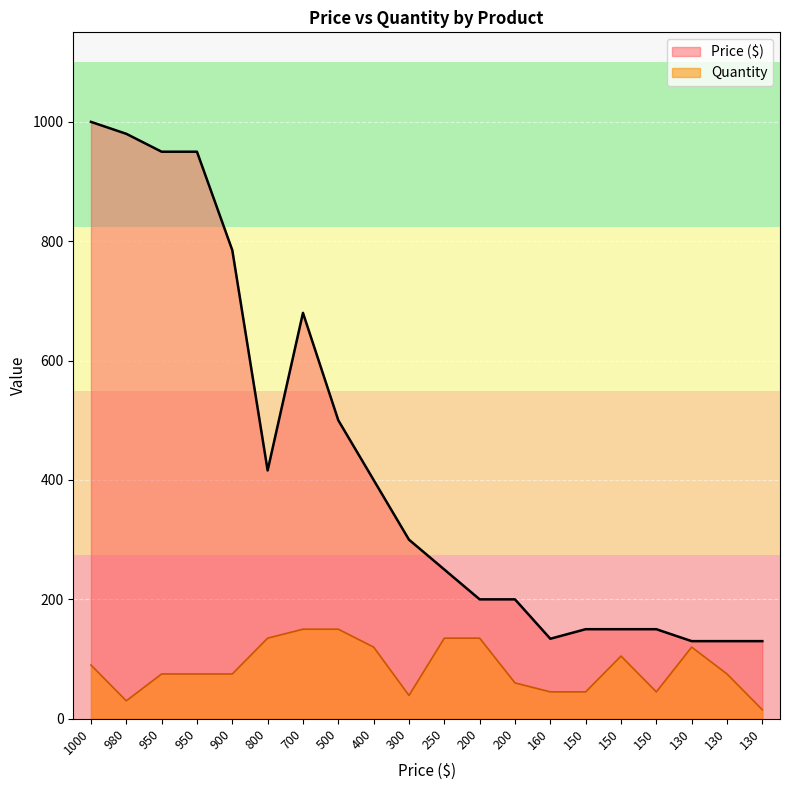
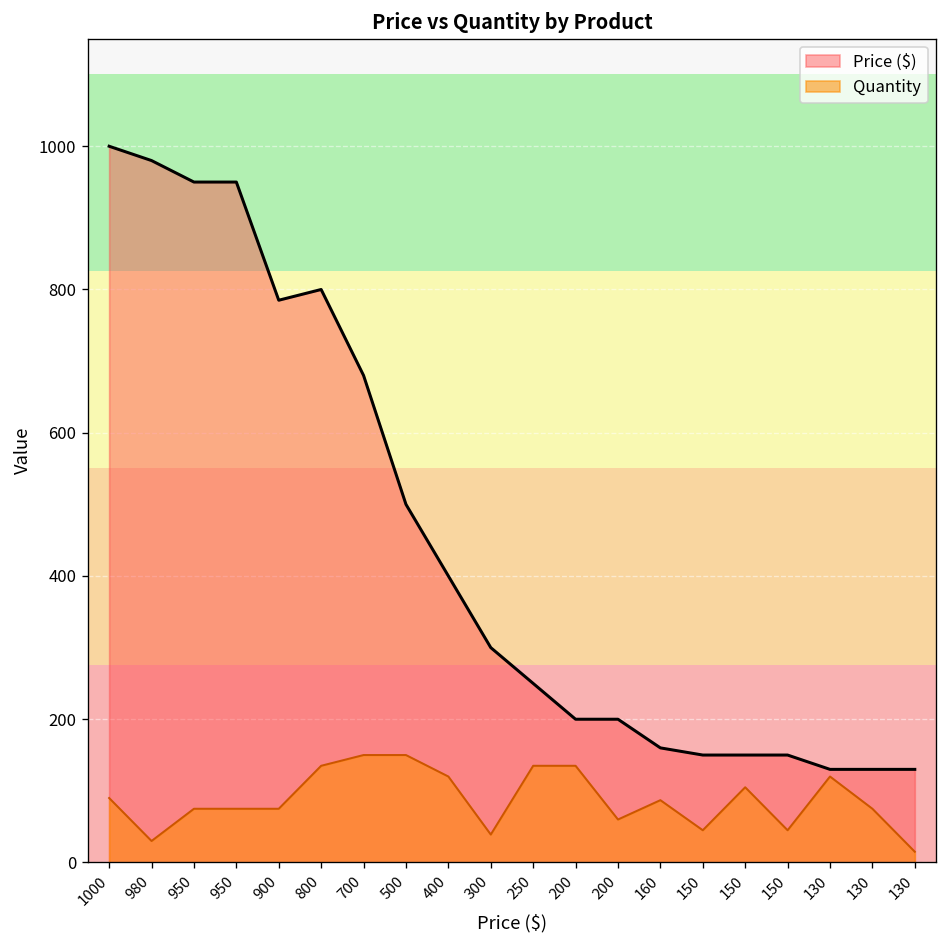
  {
    "Price ($)": {
      "1000": 1000,
      "980": 980,
      "900": 790,
-     "800": 420,
+     "800": 800,
      "700": 680,
      "500": 500,
      "400": 400,
      "300": 300,
      "250": 250,
-     "160": 130
+     "160": 160
    },
    "Quantity": {
      "1000": 90,
      "980": 30,
      "900": 80,
      "800": 140,
      "700": 150,
      "500": 150,
      "400": 120,
      "300": 40,
      "250": 140,
-     "160": 50
+     "160": 90
    }
  }
